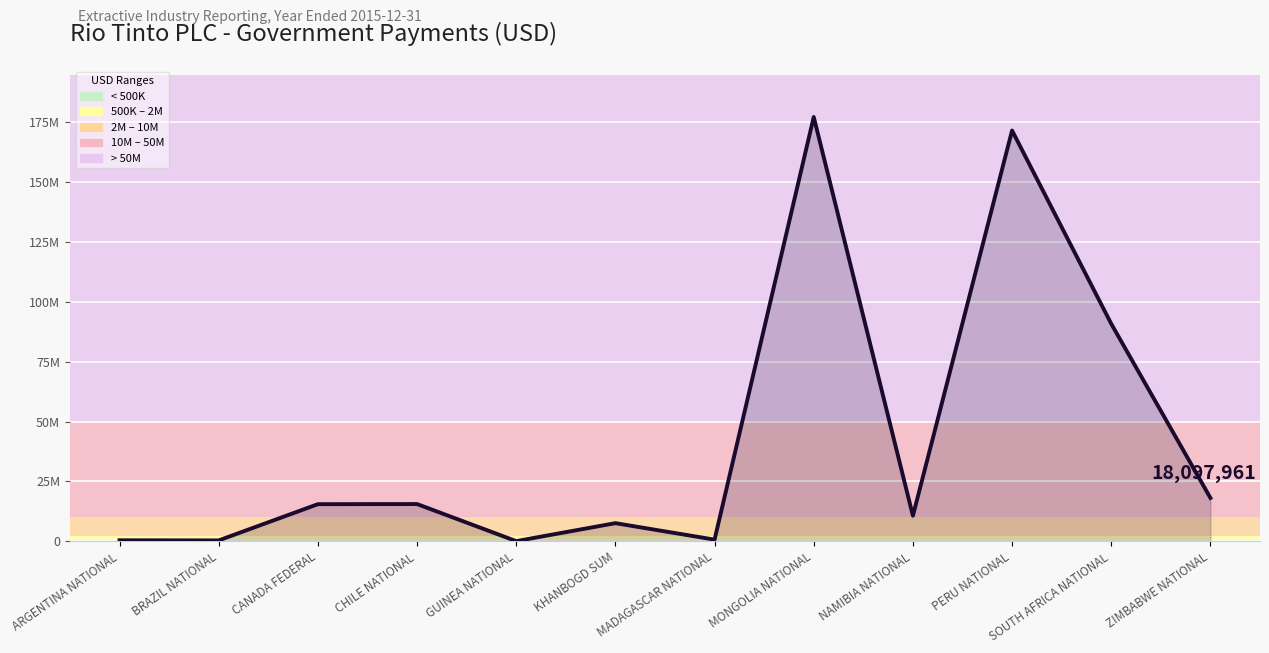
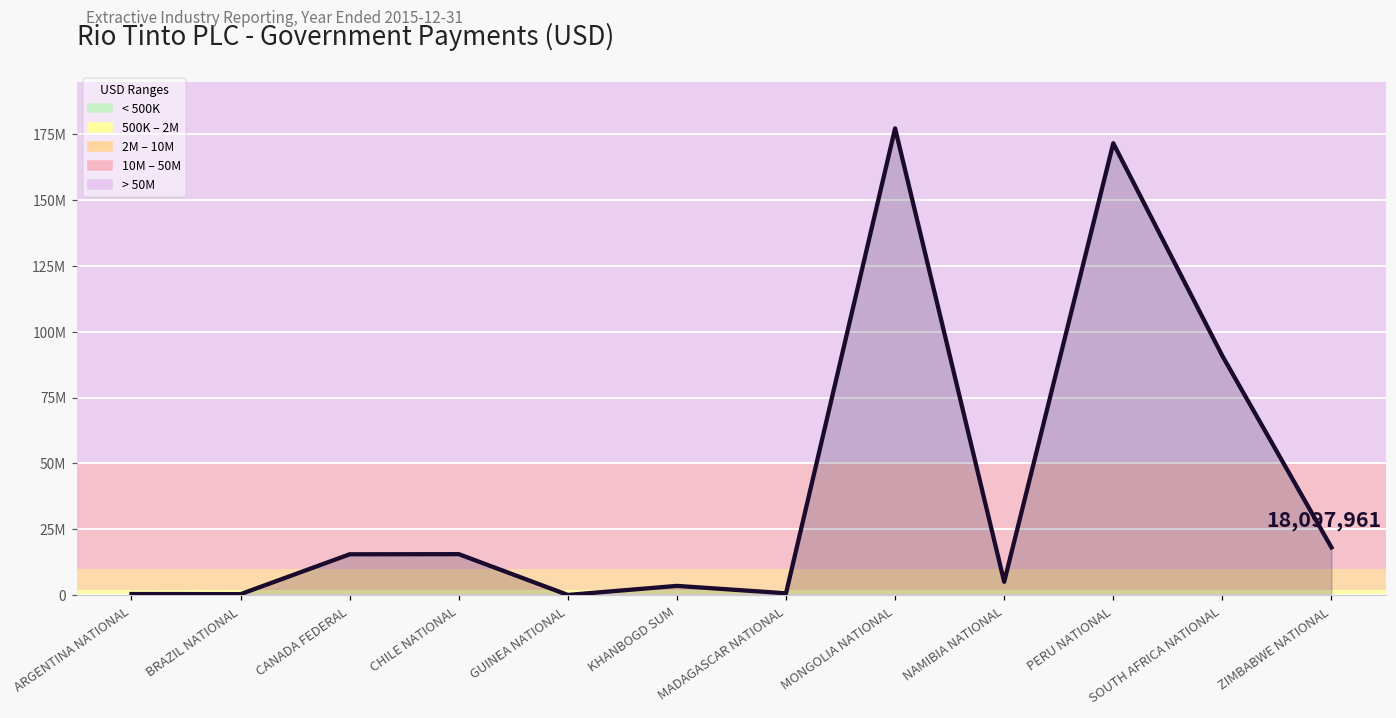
  {
    "ARGENTINA NATIONAL": 0,
    "BRAZIL NATIONAL": 0,
    "CANADA FEDERAL": 15000000,
    "CHILE NATIONAL": 16000000,
    "GUINEA NATIONAL": 0,
-   "KHANBOGD SUM": 8000000,
+   "KHANBOGD SUM": 3000000,
    "MADAGASCAR NATIONAL": 1000000,
    "MONGOLIA NATIONAL": 177000000,
-   "NAMIBIA NATIONAL": 11000000,
+   "NAMIBIA NATIONAL": 5000000,
    "PERU NATIONAL": 172000000,
    "SOUTH AFRICA NATIONAL": 91000000
  }
